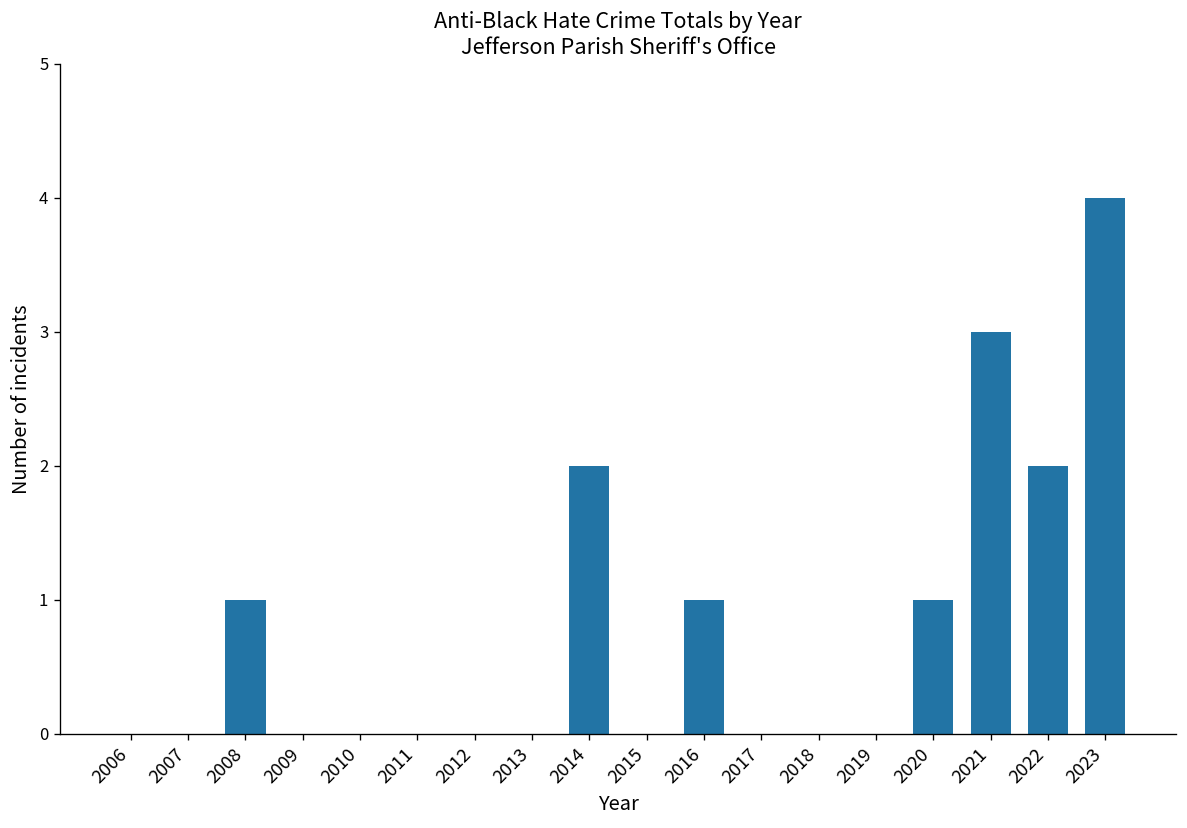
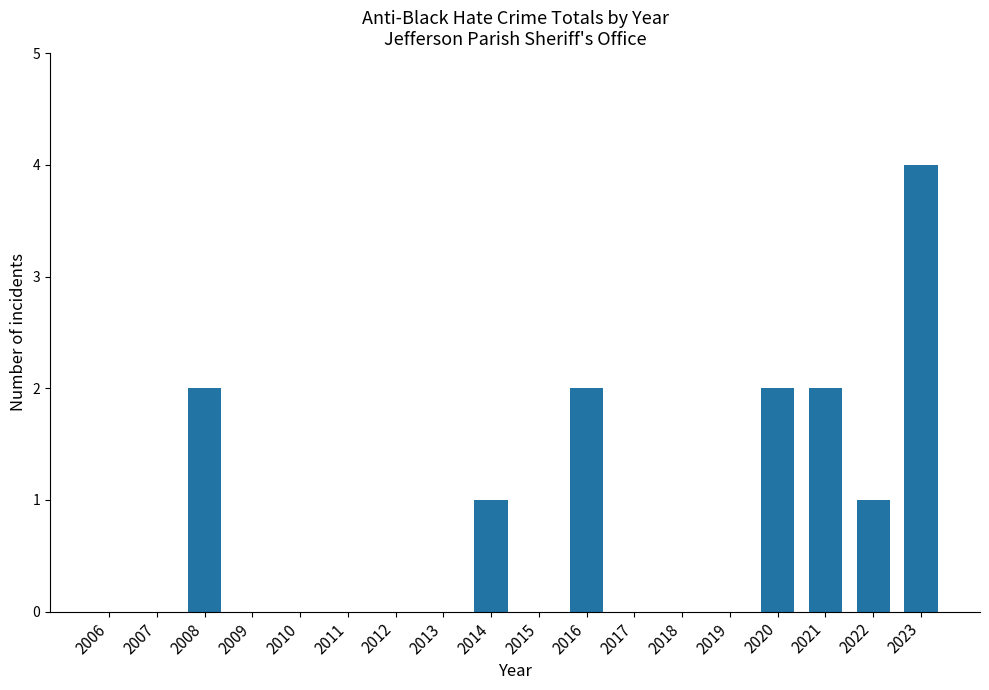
  {
    "2006": 0,
    "2007": 0,
-   "2008": 1,
+   "2008": 2,
    "2009": 0,
    "2010": 0,
    "2011": 0,
    "2012": 0,
    "2013": 0,
-   "2014": 2,
+   "2014": 1,
    "2015": 0,
-   "2016": 1,
+   "2016": 2,
    "2017": 0,
    "2018": 0,
    "2019": 0,
-   "2020": 1,
-   "2021": 3,
-   "2022": 2,
+   "2020": 2,
+   "2021": 2,
+   "2022": 1,
    "2023": 4
  }
